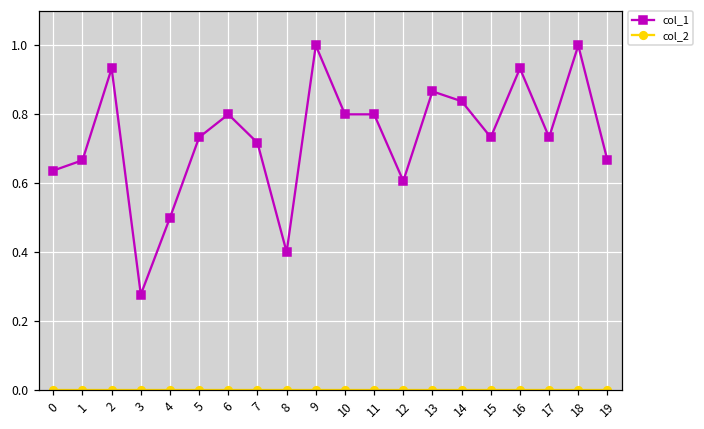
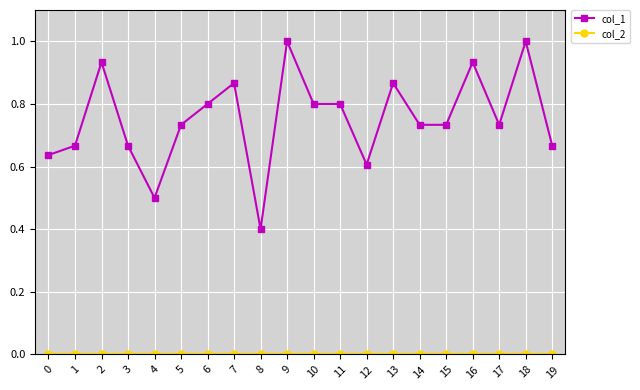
  {
    "col_1": {
      "0": 0.64,
      "1": 0.67,
      "2": 0.93,
-     "3": 0.28,
+     "3": 0.67,
      "4": 0.50,
      "5": 0.73,
      "6": 0.80,
-     "7": 0.72,
+     "7": 0.87,
      "8": 0.40,
      "9": 1.00,
      "10": 0.80,
      "11": 0.80,
      "12": 0.61,
      "13": 0.87,
-     "14": 0.84,
+     "14": 0.73,
      "15": 0.73,
      "16": 0.93,
      "17": 0.73,
      "18": 1.00,
      "19": 0.67
    },
    "col_2": {
      "0": 0.00,
      "1": 0.00,
      "2": 0.00,
      "3": 0.00,
      "4": 0.00,
      "5": 0.00,
      "6": 0.00,
      "7": 0.00,
      "8": 0.00,
      "9": 0.00,
      "10": 0.00,
      "11": 0.00,
      "12": 0.00,
      "13": 0.00,
      "14": 0.00,
      "15": 0.00,
      "16": 0.00,
      "17": 0.00,
      "18": 0.00,
      "19": 0.00
    }
  }
